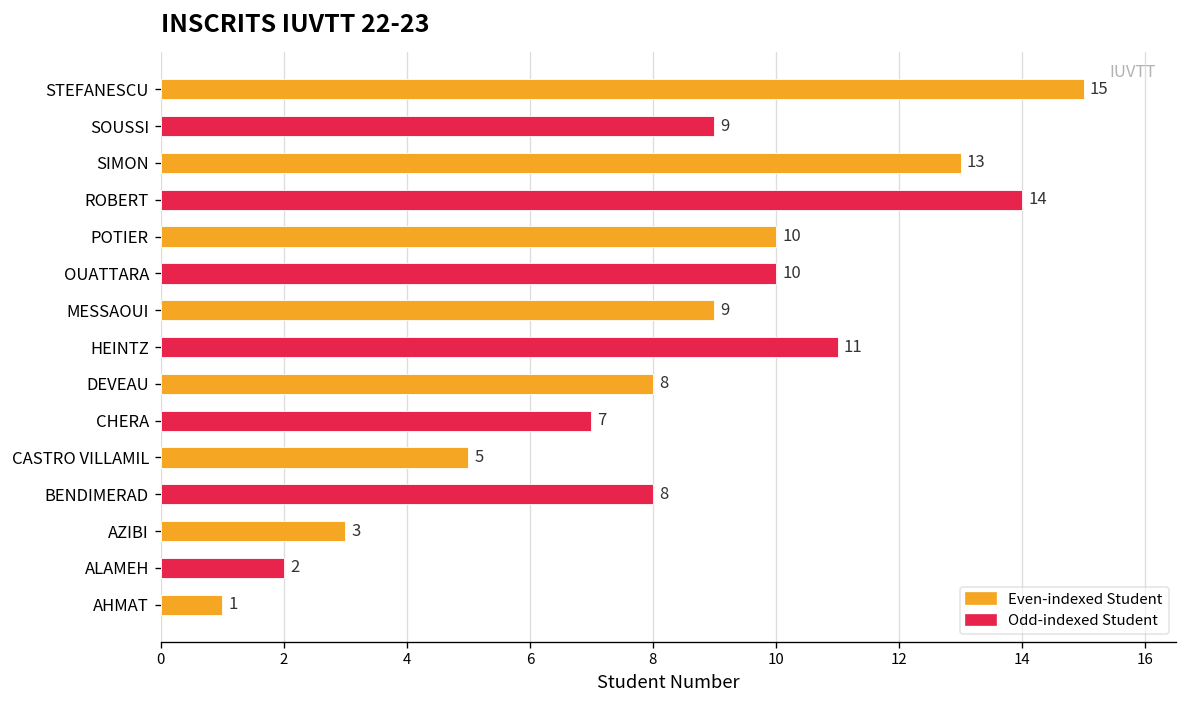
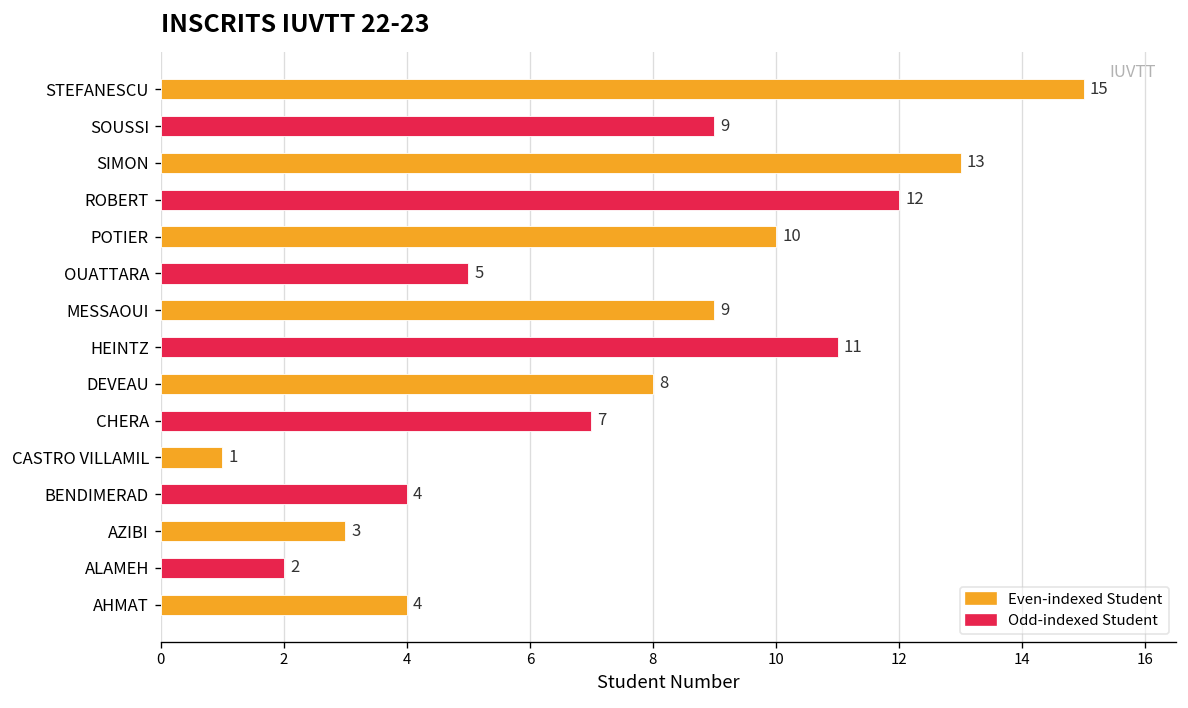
  {
    "STEFANESCU": 15,
    "SOUSSI": 9,
    "SIMON": 13,
-   "ROBERT": 14,
+   "ROBERT": 12,
    "POTIER": 10,
-   "OUATTARA": 10,
+   "OUATTARA": 5,
    "MESSAOUI": 9,
    "HEINTZ": 11,
    "DEVEAU": 8,
    "CHERA": 7,
-   "CASTRO VILLAMIL": 5,
-   "BENDIMERAD": 8,
+   "CASTRO VILLAMIL": 1,
+   "BENDIMERAD": 4,
    "AZIBI": 3,
    "ALAMEH": 2,
-   "AHMAT": 1
+   "AHMAT": 4
  }
